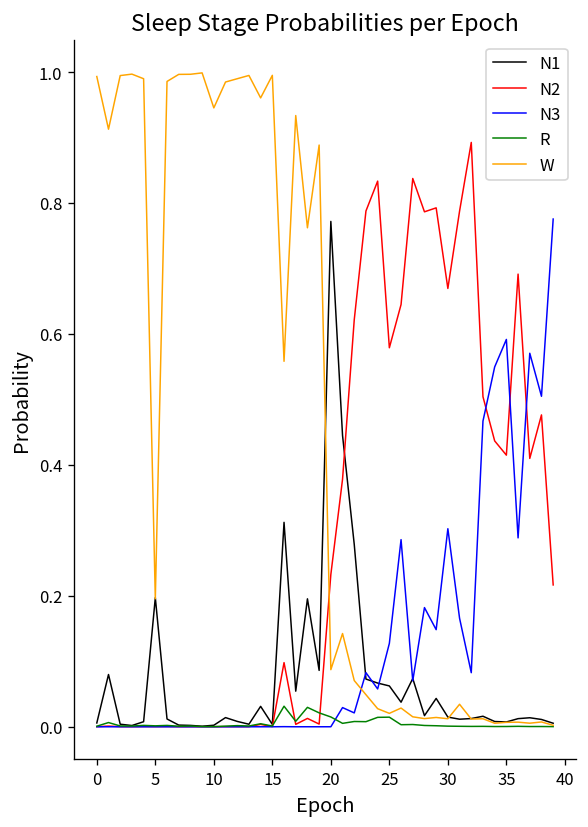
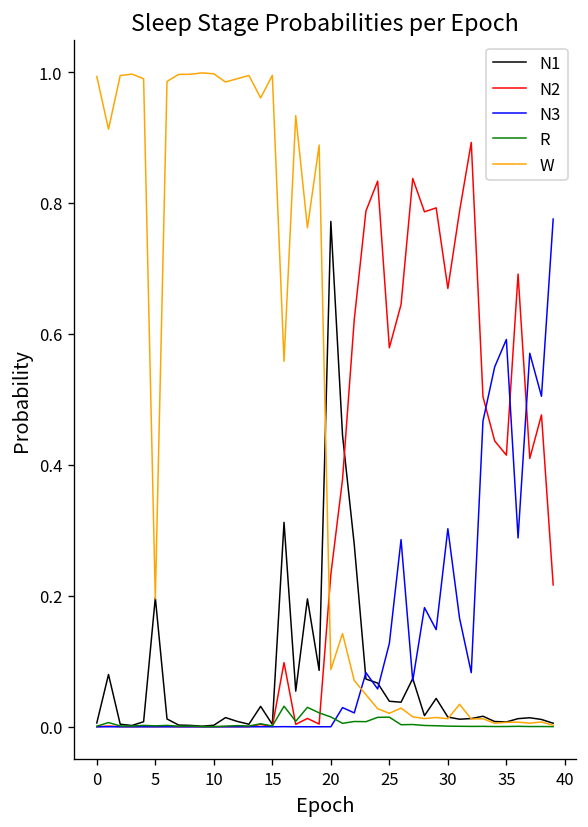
  {
    "N1": {
      "0": 0.01,
      "20": 0.77,
-     "25": 0.06
+     "25": 0.04
    },
    "N2": {
      "20": 0.23,
      "25": 0.58,
      "30": 0.67,
      "35": 0.41
    },
    "N3": {
      "20": 0.00,
      "25": 0.13,
      "30": 0.30,
      "35": 0.59
    },
    "R": {
      "20": 0.01,
      "25": 0.01,
      "30": 0.00,
      "35": 0.00
    },
    "W": {
      "0": 0.99,
-     "10": 0.95,
+     "10": 1.00,
      "15": 0.99,
      "20": 0.09,
      "25": 0.02
    }
  }
